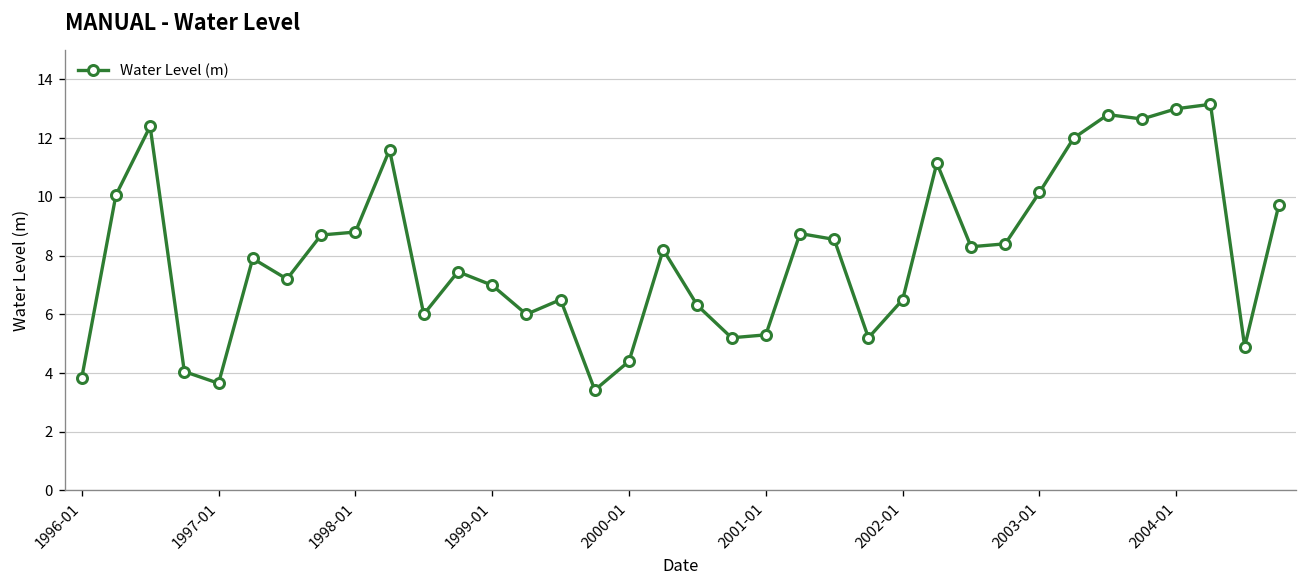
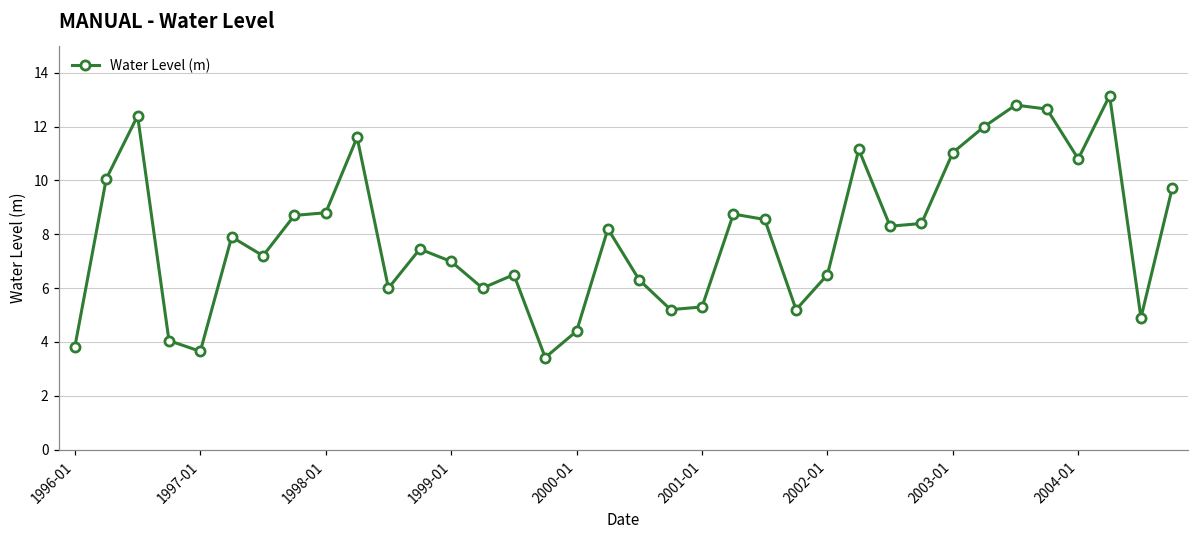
  {
    "1996-01": 3.8,
    "1997-01": 3.7,
    "1998-01": 8.8,
    "1999-01": 7.0,
    "2000-01": 4.4,
    "2001-01": 5.3,
    "2002-01": 6.5,
-   "2003-01": 10.1,
-   "2004-01": 13.0
+   "2003-01": 11.0,
+   "2004-01": 10.8
  }
